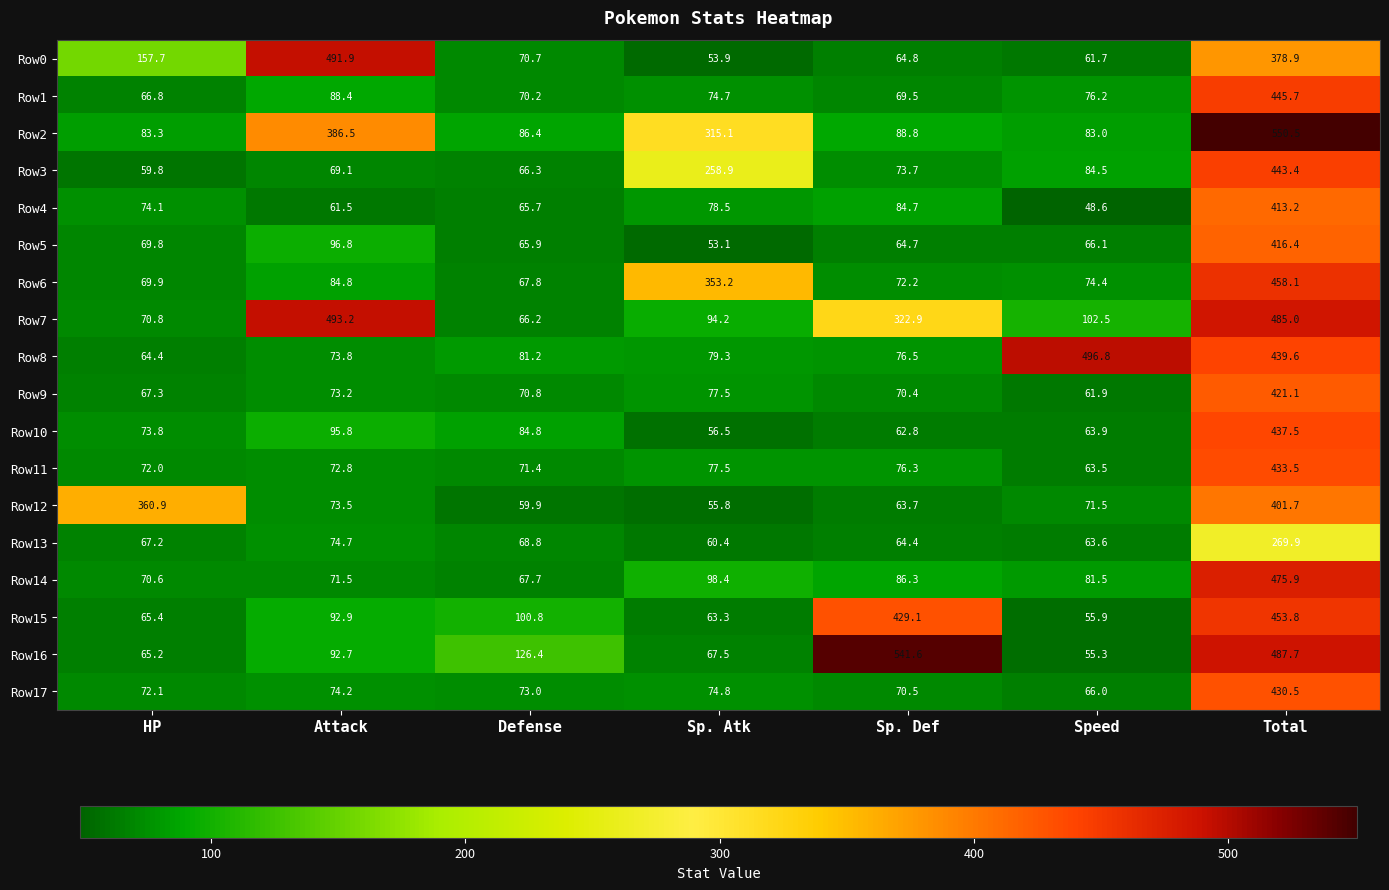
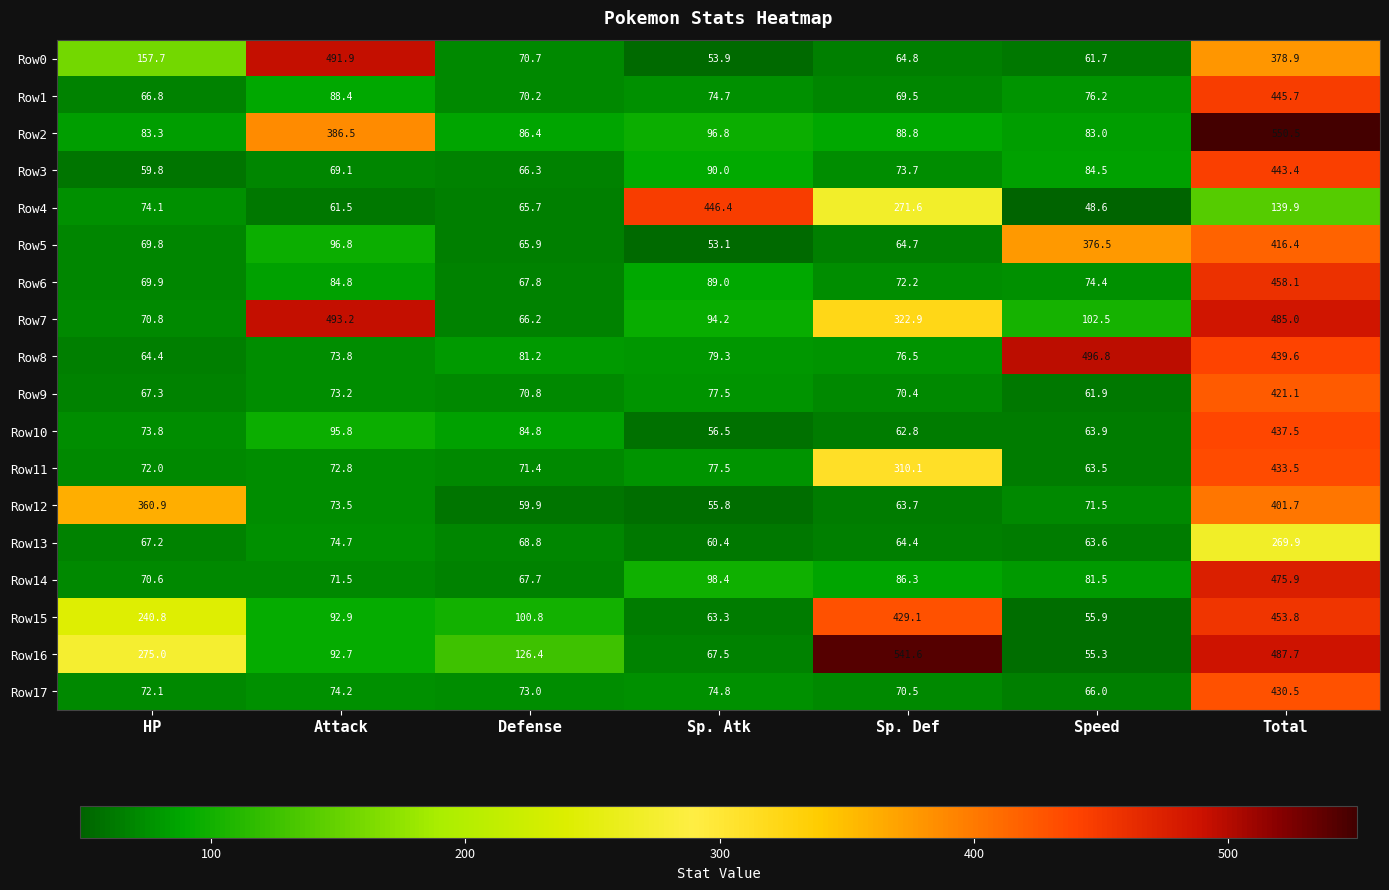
  {
    "Row0": {
      "HP": 157.7,
      "Attack": 491.9,
      "Defense": 70.7,
      "Sp. Atk": 53.9,
      "Sp. Def": 64.8,
      "Speed": 61.7,
      "Total": 378.9
    },
    "Row1": {
      "HP": 66.8,
      "Attack": 88.4,
      "Defense": 70.2,
      "Sp. Atk": 74.7,
      "Sp. Def": 69.5,
      "Speed": 76.2,
      "Total": 445.7
    },
    "Row2": {
      "HP": 83.3,
      "Attack": 386.5,
      "Defense": 86.4,
-     "Sp. Atk": 315.1,
+     "Sp. Atk": 96.8,
      "Sp. Def": 88.8,
      "Speed": 83.0,
      "Total": 550.5
    },
    "Row3": {
      "HP": 59.8,
      "Attack": 69.1,
      "Defense": 66.3,
-     "Sp. Atk": 258.9,
+     "Sp. Atk": 90.0,
      "Sp. Def": 73.7,
      "Speed": 84.5,
      "Total": 443.4
    },
    "Row4": {
      "HP": 74.1,
      "Attack": 61.5,
      "Defense": 65.7,
-     "Sp. Atk": 78.5,
-     "Sp. Def": 84.7,
+     "Sp. Atk": 446.4,
+     "Sp. Def": 271.6,
      "Speed": 48.6,
-     "Total": 413.2
+     "Total": 139.9
    },
    "Row5": {
      "HP": 69.8,
      "Attack": 96.8,
      "Defense": 65.9,
      "Sp. Atk": 53.1,
      "Sp. Def": 64.7,
-     "Speed": 66.1,
+     "Speed": 376.5,
      "Total": 416.4
    },
    "Row6": {
      "HP": 69.9,
      "Attack": 84.8,
      "Defense": 67.8,
-     "Sp. Atk": 353.2,
+     "Sp. Atk": 89.0,
      "Sp. Def": 72.2,
      "Speed": 74.4,
      "Total": 458.1
    },
    "Row7": {
      "HP": 70.8,
      "Attack": 493.2,
      "Defense": 66.2,
      "Sp. Atk": 94.2,
      "Sp. Def": 322.9,
      "Speed": 102.5,
      "Total": 485.0
    },
    "Row8": {
      "HP": 64.4,
      "Attack": 73.8,
      "Defense": 81.2,
      "Sp. Atk": 79.3,
      "Sp. Def": 76.5,
      "Speed": 496.8,
      "Total": 439.6
    },
    "Row9": {
      "HP": 67.3,
      "Attack": 73.2,
      "Defense": 70.8,
      "Sp. Atk": 77.5,
      "Sp. Def": 70.4,
      "Speed": 61.9,
      "Total": 421.1
    },
    "Row10": {
      "HP": 73.8,
      "Attack": 95.8,
      "Defense": 84.8,
      "Sp. Atk": 56.5,
      "Sp. Def": 62.8,
      "Speed": 63.9,
      "Total": 437.5
    },
    "Row11": {
      "HP": 72.0,
      "Attack": 72.8,
      "Defense": 71.4,
      "Sp. Atk": 77.5,
-     "Sp. Def": 76.3,
+     "Sp. Def": 310.1,
      "Speed": 63.5,
      "Total": 433.5
    },
    "Row12": {
      "HP": 360.9,
      "Attack": 73.5,
      "Defense": 59.9,
      "Sp. Atk": 55.8,
      "Sp. Def": 63.7,
      "Speed": 71.5,
      "Total": 401.7
    },
    "Row13": {
      "HP": 67.2,
      "Attack": 74.7,
      "Defense": 68.8,
      "Sp. Atk": 60.4,
      "Sp. Def": 64.4,
      "Speed": 63.6,
      "Total": 269.9
    },
    "Row14": {
      "HP": 70.6,
      "Attack": 71.5,
      "Defense": 67.7,
      "Sp. Atk": 98.4,
      "Sp. Def": 86.3,
      "Speed": 81.5,
      "Total": 475.9
    },
    "Row15": {
-     "HP": 65.4,
+     "HP": 240.8,
      "Attack": 92.9,
      "Defense": 100.8,
      "Sp. Atk": 63.3,
      "Sp. Def": 429.1,
      "Speed": 55.9,
      "Total": 453.8
    },
    "Row16": {
-     "HP": 65.2,
+     "HP": 275.0,
      "Attack": 92.7,
      "Defense": 126.4,
      "Sp. Atk": 67.5,
      "Sp. Def": 541.6,
      "Speed": 55.3,
      "Total": 487.7
    },
    "Row17": {
      "HP": 72.1,
      "Attack": 74.2,
      "Defense": 73.0,
      "Sp. Atk": 74.8,
      "Sp. Def": 70.5,
      "Speed": 66.0,
      "Total": 430.5
    }
  }
